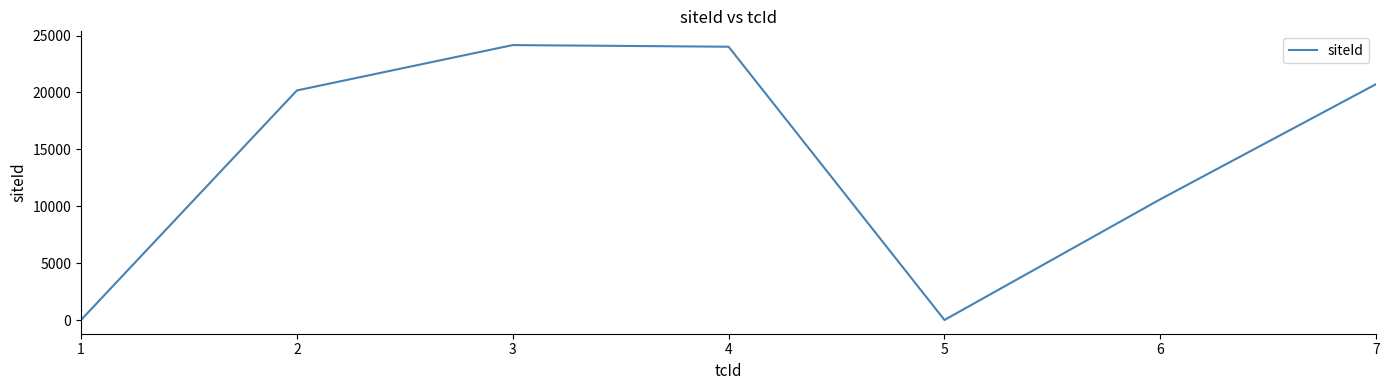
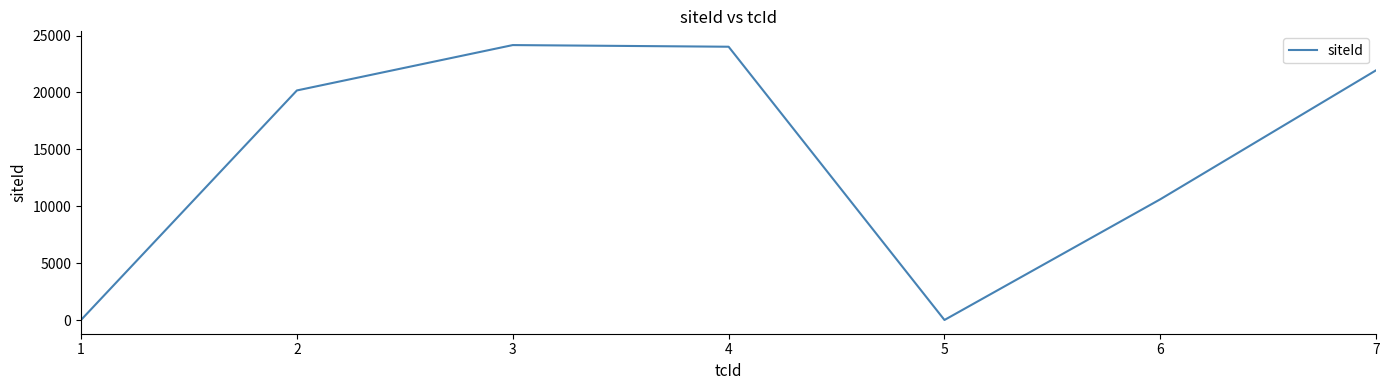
  {
    "1": 0,
    "2": 20200,
    "3": 24200,
    "4": 24000,
    "5": 0,
    "6": 10600,
-   "7": 20700
+   "7": 22000
  }
